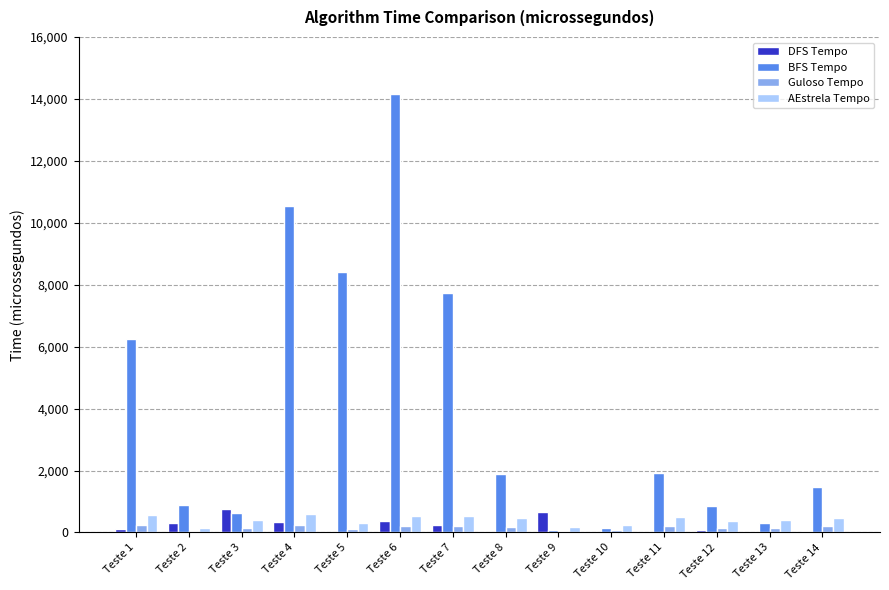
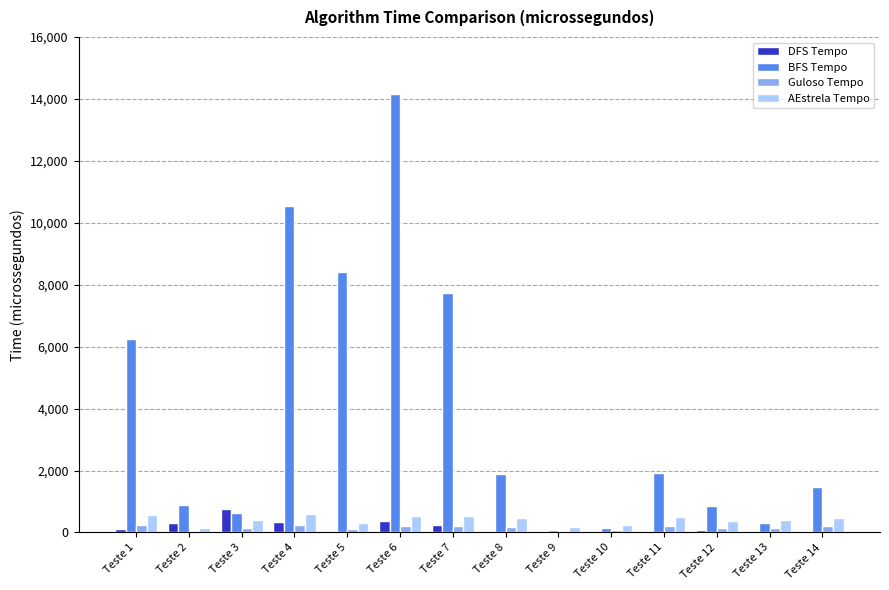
  {
    "DFS Tempo": {
      "Teste 1": "100",
      "Teste 2": "300",
      "Teste 3": "800",
      "Teste 4": "300",
      "Teste 6": "400",
      "Teste 7": "200",
-     "Teste 9": "700"
+     "Teste 9": "0"
    },
    "BFS Tempo": {
      "Teste 1": "6,300",
      "Teste 2": "900",
      "Teste 3": "600",
      "Teste 4": "10,500",
      "Teste 5": "8,400",
      "Teste 6": "14,200",
      "Teste 7": "7,700",
      "Teste 8": "1,900",
      "Teste 9": "100",
      "Teste 10": "100",
      "Teste 11": "1,900",
      "Teste 12": "800",
      "Teste 13": "300",
      "Teste 14": "1,500"
    }
  }
